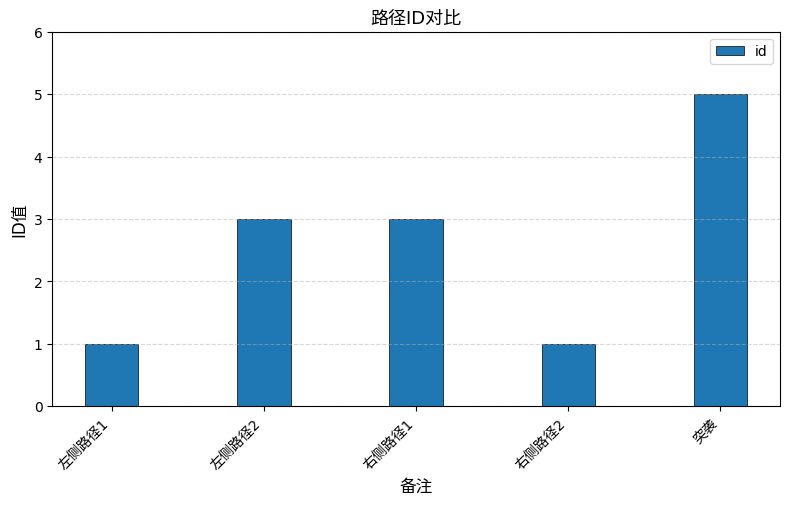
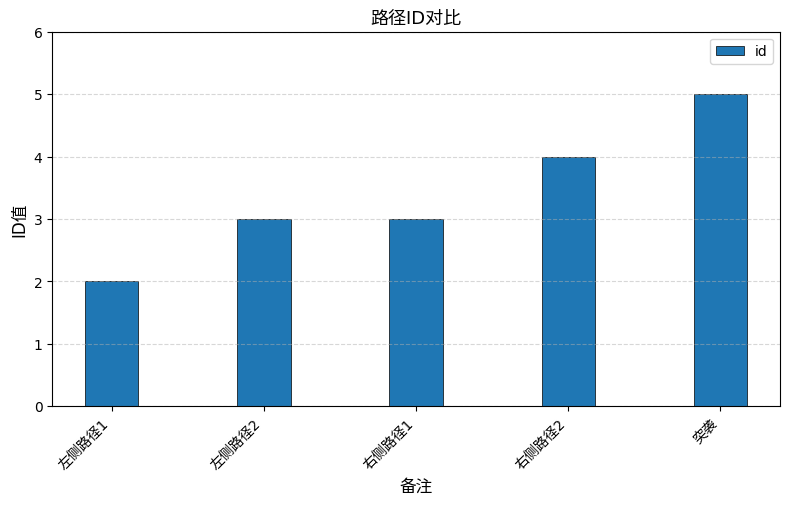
  {
-   "左侧路径1": 1,
+   "左侧路径1": 2,
    "左侧路径2": 3,
    "右侧路径1": 3,
-   "右侧路径2": 1,
+   "右侧路径2": 4,
    "突袭": 5
  }
